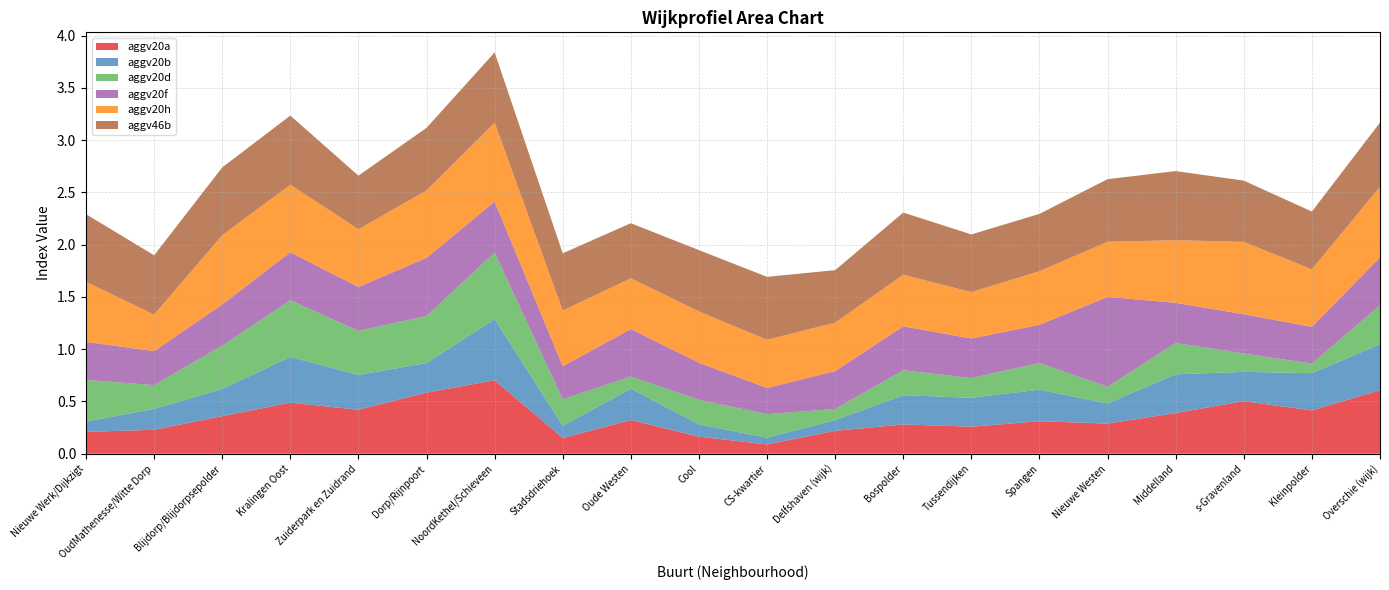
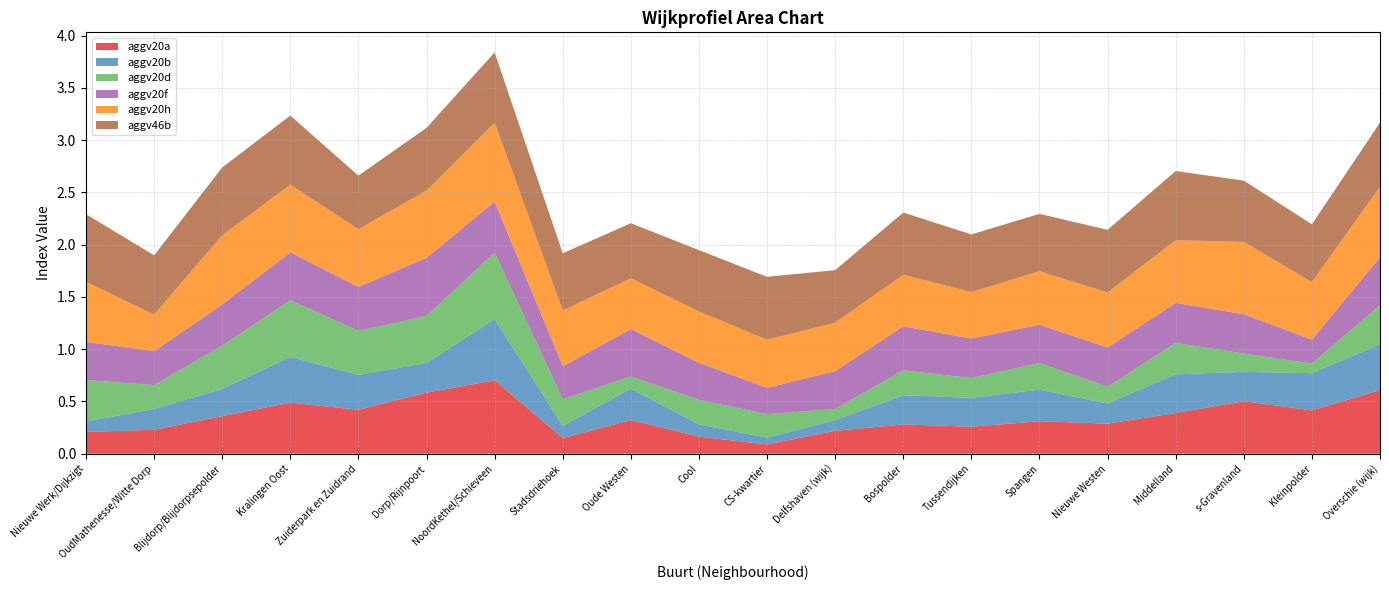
  {
    "aggv20a": {
      "Nieuwe Werk/Dijkzigt": 0.21,
      "OudMathenesse/Witte Dorp": 0.23,
      "Blijdorp/Blijdorpsepolder": 0.36,
      "Kralingen Oost": 0.49,
      "Zuiderpark en Zuidrand": 0.42,
      "Dorp/Rijnpoort": 0.58,
      "NoordKethel/Schieveen": 0.70,
      "Stadsdriehoek": 0.15,
      "Oude Westen": 0.32,
      "Cool": 0.16,
      "CS-kwartier": 0.09,
      "Delfshaven (wijk)": 0.22,
      "Bospolder": 0.28,
      "Tussendijken": 0.26,
      "Spangen": 0.31,
      "Nieuwe Westen": 0.29,
      "Middelland": 0.39,
      "s-Gravenland": 0.50,
      "Kleinpolder": 0.41,
      "Overschie (wijk)": 0.61
    },
    "aggv20b": {
      "Nieuwe Werk/Dijkzigt": 0.10,
      "OudMathenesse/Witte Dorp": 0.20,
      "Blijdorp/Blijdorpsepolder": 0.26,
      "Kralingen Oost": 0.44,
      "Zuiderpark en Zuidrand": 0.33,
      "Dorp/Rijnpoort": 0.28,
      "NoordKethel/Schieveen": 0.58,
      "Stadsdriehoek": 0.12,
      "Oude Westen": 0.30,
      "Cool": 0.12,
      "CS-kwartier": 0.06,
      "Delfshaven (wijk)": 0.10,
      "Bospolder": 0.28,
      "Tussendijken": 0.28,
      "Spangen": 0.30,
      "Nieuwe Westen": 0.19,
      "Middelland": 0.37,
      "s-Gravenland": 0.28,
      "Kleinpolder": 0.36,
      "Overschie (wijk)": 0.44
    },
    "aggv20d": {
      "Nieuwe Werk/Dijkzigt": 0.40,
      "OudMathenesse/Witte Dorp": 0.23,
      "Blijdorp/Blijdorpsepolder": 0.41,
      "Kralingen Oost": 0.54,
      "Zuiderpark en Zuidrand": 0.42,
      "Dorp/Rijnpoort": 0.45,
      "NoordKethel/Schieveen": 0.64,
      "Stadsdriehoek": 0.25,
      "Oude Westen": 0.12,
      "Cool": 0.23,
      "CS-kwartier": 0.22,
      "Delfshaven (wijk)": 0.11,
      "Bospolder": 0.24,
      "Tussendijken": 0.19,
      "Spangen": 0.26,
      "Nieuwe Westen": 0.16,
      "Middelland": 0.30,
      "s-Gravenland": 0.18,
      "Kleinpolder": 0.09,
      "Overschie (wijk)": 0.37
    },
    "aggv20f": {
      "Nieuwe Werk/Dijkzigt": 0.36,
      "OudMathenesse/Witte Dorp": 0.33,
      "Blijdorp/Blijdorpsepolder": 0.39,
      "Kralingen Oost": 0.46,
      "Zuiderpark en Zuidrand": 0.42,
      "Dorp/Rijnpoort": 0.56,
      "NoordKethel/Schieveen": 0.49,
      "Stadsdriehoek": 0.32,
      "Oude Westen": 0.45,
      "Cool": 0.36,
      "CS-kwartier": 0.25,
      "Delfshaven (wijk)": 0.36,
      "Bospolder": 0.42,
      "Tussendijken": 0.38,
      "Spangen": 0.37,
-     "Nieuwe Westen": 0.86,
+     "Nieuwe Westen": 0.38,
      "Middelland": 0.38,
      "s-Gravenland": 0.38,
-     "Kleinpolder": 0.35,
+     "Kleinpolder": 0.23,
      "Overschie (wijk)": 0.46
    },
    "aggv20h": {
      "Nieuwe Werk/Dijkzigt": 0.57,
      "OudMathenesse/Witte Dorp": 0.35,
      "Blijdorp/Blijdorpsepolder": 0.66,
      "Kralingen Oost": 0.65,
      "Zuiderpark en Zuidrand": 0.55,
      "Dorp/Rijnpoort": 0.64,
      "NoordKethel/Schieveen": 0.76,
      "Stadsdriehoek": 0.53,
      "Oude Westen": 0.49,
      "Cool": 0.49,
      "CS-kwartier": 0.46,
      "Delfshaven (wijk)": 0.46,
      "Bospolder": 0.49,
      "Tussendijken": 0.44,
      "Spangen": 0.51,
      "Nieuwe Westen": 0.53,
      "Middelland": 0.60,
      "s-Gravenland": 0.69,
      "Kleinpolder": 0.55,
      "Overschie (wijk)": 0.67
    },
    "aggv46b": {
      "Nieuwe Werk/Dijkzigt": 0.65,
      "OudMathenesse/Witte Dorp": 0.57,
      "Blijdorp/Blijdorpsepolder": 0.65,
      "Kralingen Oost": 0.66,
      "Zuiderpark en Zuidrand": 0.51,
      "Dorp/Rijnpoort": 0.60,
      "NoordKethel/Schieveen": 0.67,
      "Stadsdriehoek": 0.55,
      "Oude Westen": 0.53,
      "Cool": 0.59,
      "CS-kwartier": 0.60,
      "Delfshaven (wijk)": 0.50,
      "Bospolder": 0.59,
      "Tussendijken": 0.55,
      "Spangen": 0.55,
      "Nieuwe Westen": 0.60,
      "Middelland": 0.66,
      "s-Gravenland": 0.59,
      "Kleinpolder": 0.55,
      "Overschie (wijk)": 0.61
    }
  }
